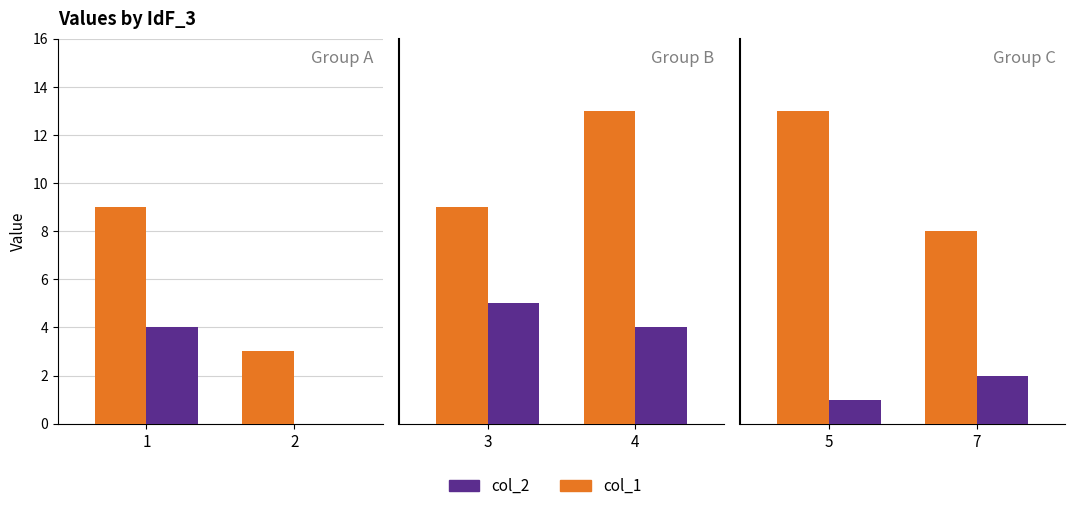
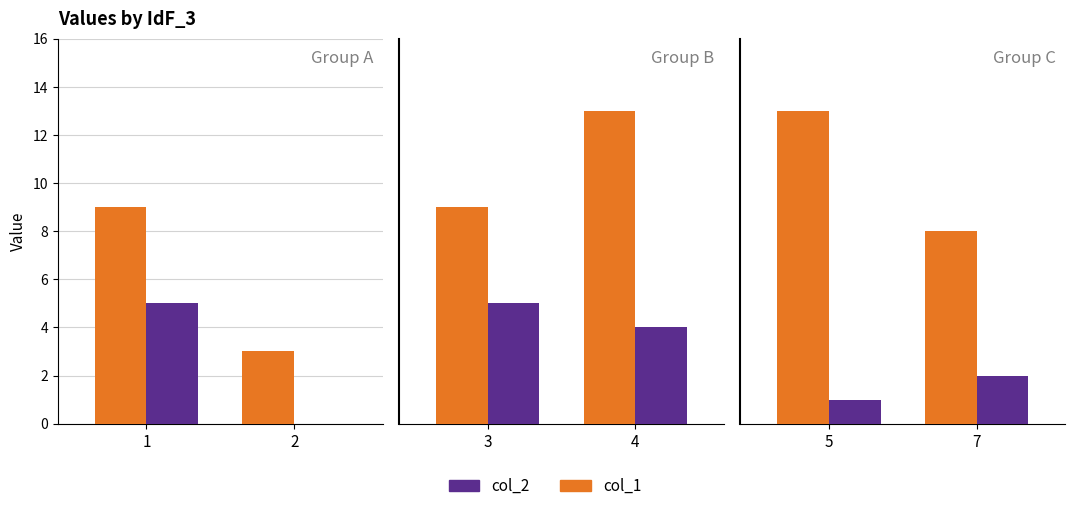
  {
    "Values by IdF_3": {
      "col_1": {
        "1": 9,
        "2": 3
      },
      "col_2": {
-       "1": 4,
+       "1": 5,
        "2": 0
      }
    }
  }
